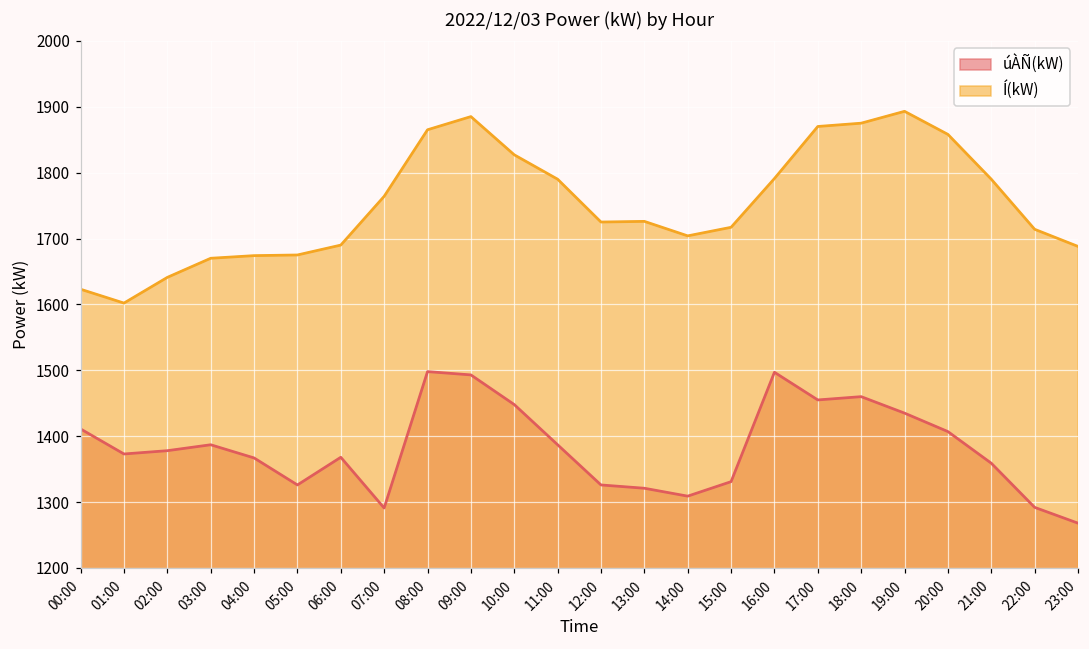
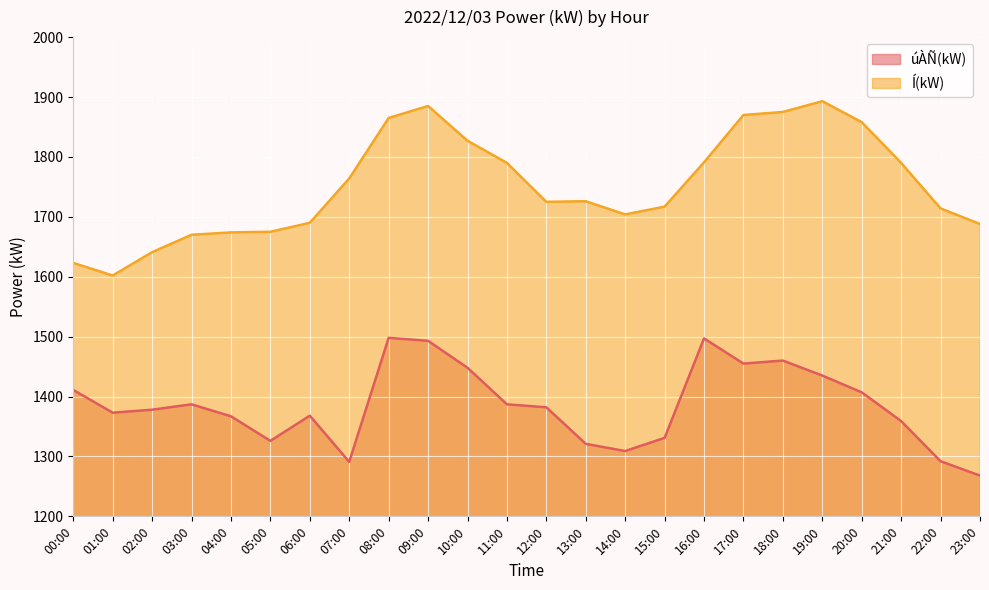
  {
    "úÀÑ(kW)": {
      "00:00": 1410,
      "01:00": 1370,
      "02:00": 1380,
      "03:00": 1390,
      "04:00": 1370,
      "05:00": 1330,
      "06:00": 1370,
      "07:00": 1290,
      "08:00": 1500,
      "09:00": 1490,
      "10:00": 1450,
      "11:00": 1390,
-     "12:00": 1330,
+     "12:00": 1380,
      "13:00": 1320,
      "14:00": 1310,
      "15:00": 1330,
      "16:00": 1500,
      "17:00": 1460,
      "18:00": 1460,
      "19:00": 1440,
      "20:00": 1410,
      "21:00": 1360,
      "22:00": 1290,
      "23:00": 1270
    },
    "Í(kW)": {
      "00:00": 1620,
      "01:00": 1600,
      "02:00": 1640,
      "03:00": 1670,
      "04:00": 1670,
      "05:00": 1680,
      "06:00": 1690,
      "07:00": 1760,
      "08:00": 1870,
      "09:00": 1890,
      "10:00": 1830,
      "11:00": 1790,
      "12:00": 1730,
      "13:00": 1730,
      "14:00": 1700,
      "15:00": 1720,
      "16:00": 1790,
      "17:00": 1870,
      "18:00": 1880,
      "19:00": 1890,
      "20:00": 1860,
      "21:00": 1790,
      "22:00": 1710,
      "23:00": 1690
    }
  }
